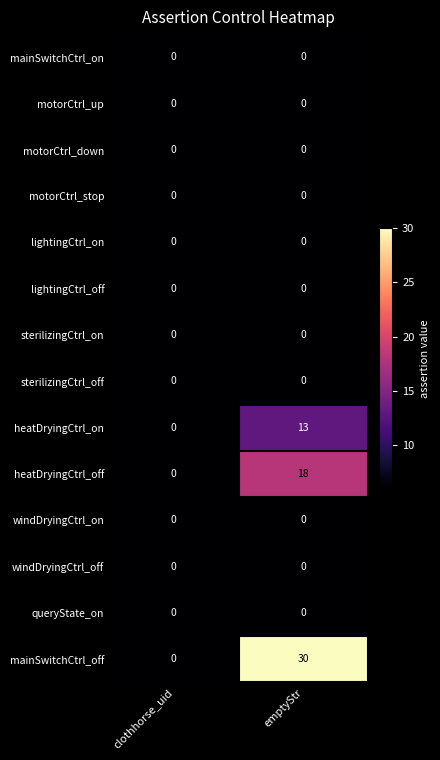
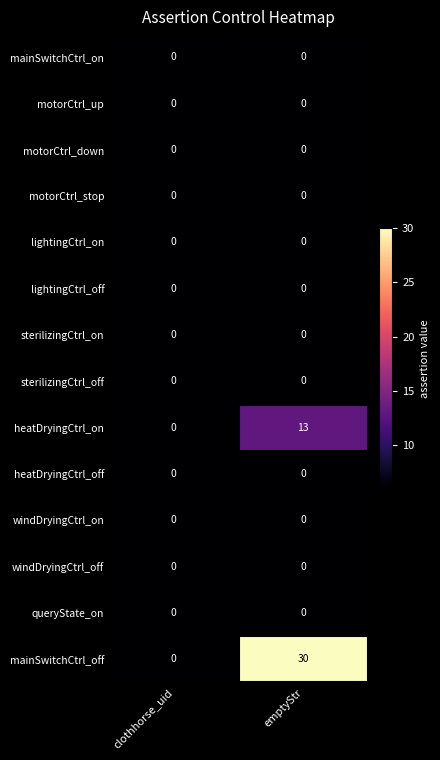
  {
    "mainSwitchCtrl_on": {
      "clothhorse_uid": 0,
      "emptyStr": 0
    },
    "motorCtrl_up": {
      "clothhorse_uid": 0,
      "emptyStr": 0
    },
    "motorCtrl_down": {
      "clothhorse_uid": 0,
      "emptyStr": 0
    },
    "motorCtrl_stop": {
      "clothhorse_uid": 0,
      "emptyStr": 0
    },
    "lightingCtrl_on": {
      "clothhorse_uid": 0,
      "emptyStr": 0
    },
    "lightingCtrl_off": {
      "clothhorse_uid": 0,
      "emptyStr": 0
    },
    "sterilizingCtrl_on": {
      "clothhorse_uid": 0,
      "emptyStr": 0
    },
    "sterilizingCtrl_off": {
      "clothhorse_uid": 0,
      "emptyStr": 0
    },
    "heatDryingCtrl_on": {
      "clothhorse_uid": 0,
      "emptyStr": 13
    },
    "heatDryingCtrl_off": {
      "clothhorse_uid": 0,
-     "emptyStr": 18
+     "emptyStr": 0
    },
    "windDryingCtrl_on": {
      "clothhorse_uid": 0,
      "emptyStr": 0
    },
    "windDryingCtrl_off": {
      "clothhorse_uid": 0,
      "emptyStr": 0
    },
    "queryState_on": {
      "clothhorse_uid": 0,
      "emptyStr": 0
    },
    "mainSwitchCtrl_off": {
      "clothhorse_uid": 0,
      "emptyStr": 30
    }
  }
